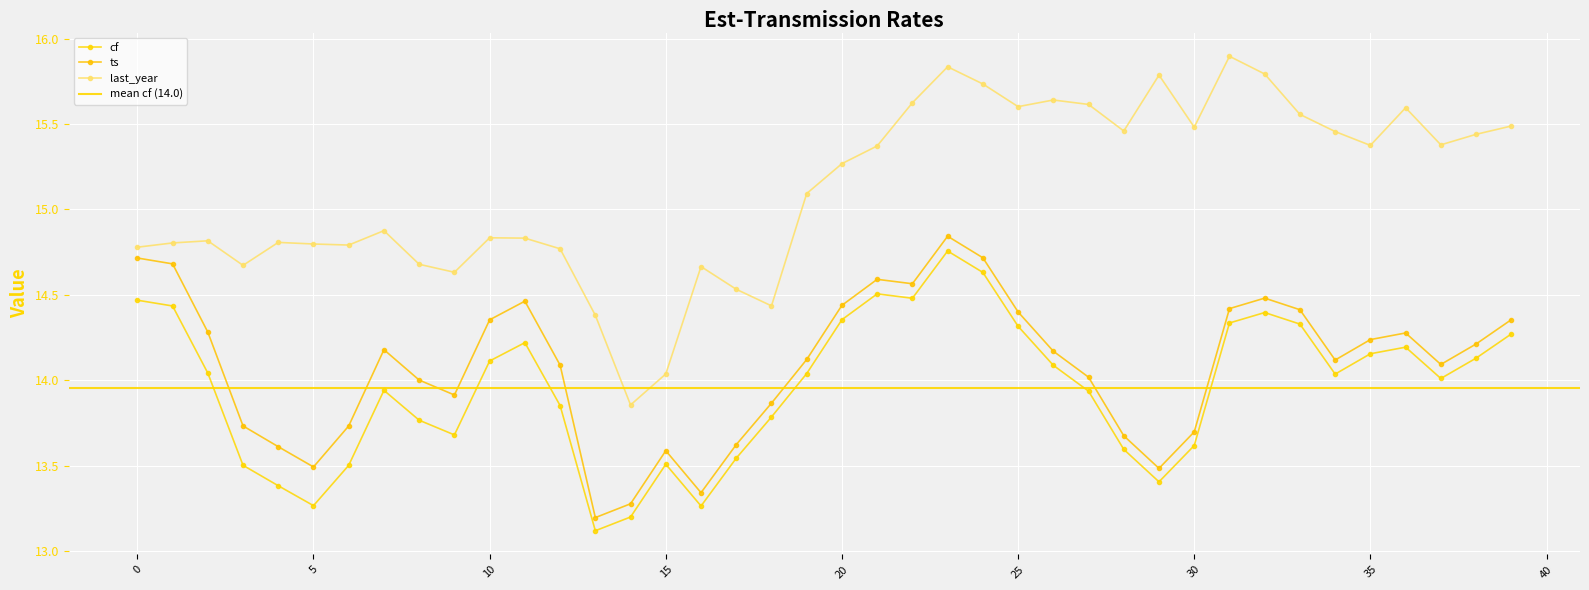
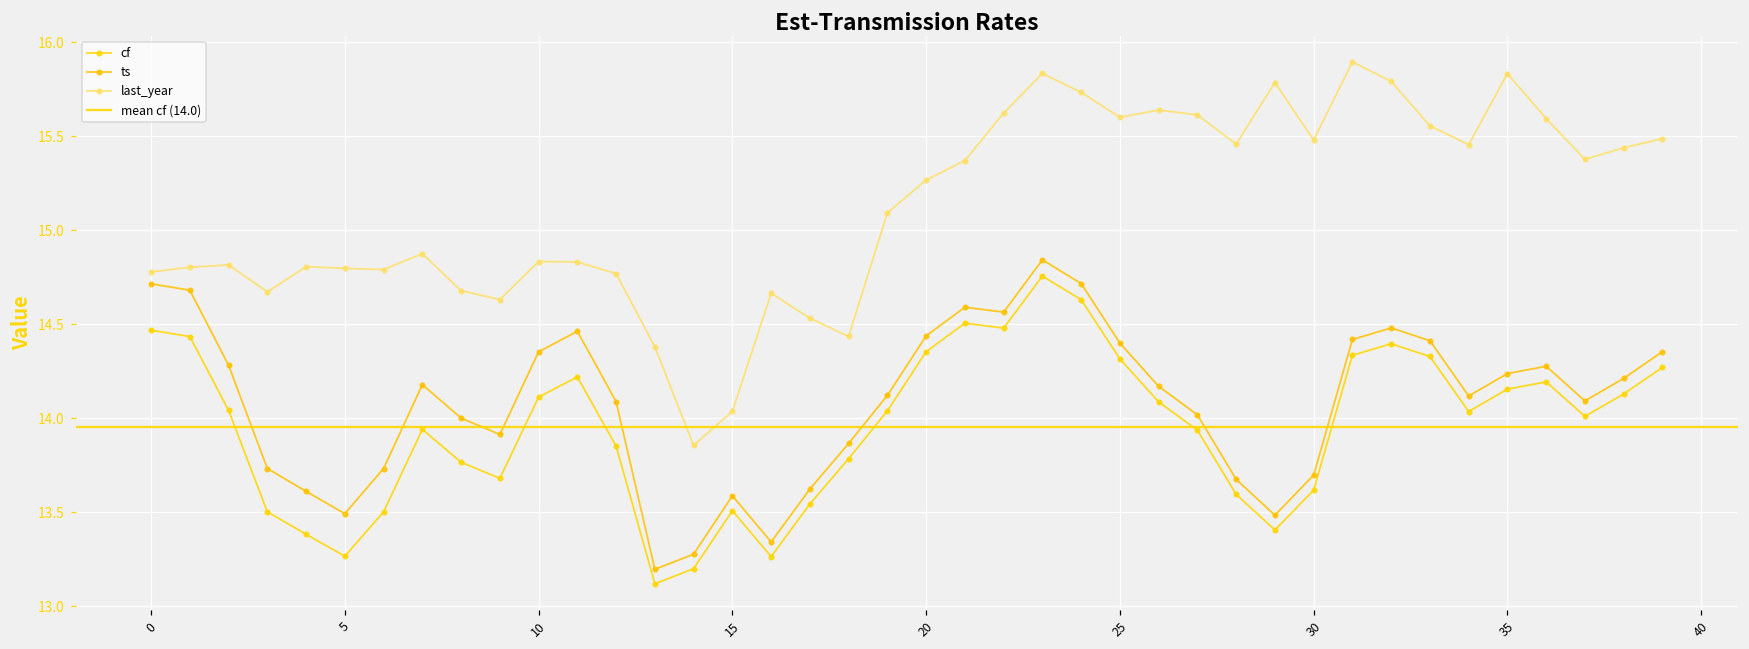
  {
    "last_year": {
      "0": 14.78,
      "5": 14.80,
      "10": 14.83,
      "15": 14.04,
      "20": 15.27,
      "25": 15.60,
      "30": 15.48,
-     "35": 15.37
+     "35": 15.83
    }
  }
